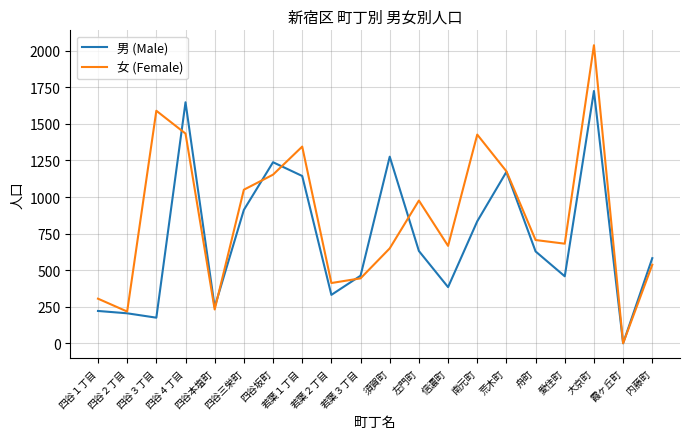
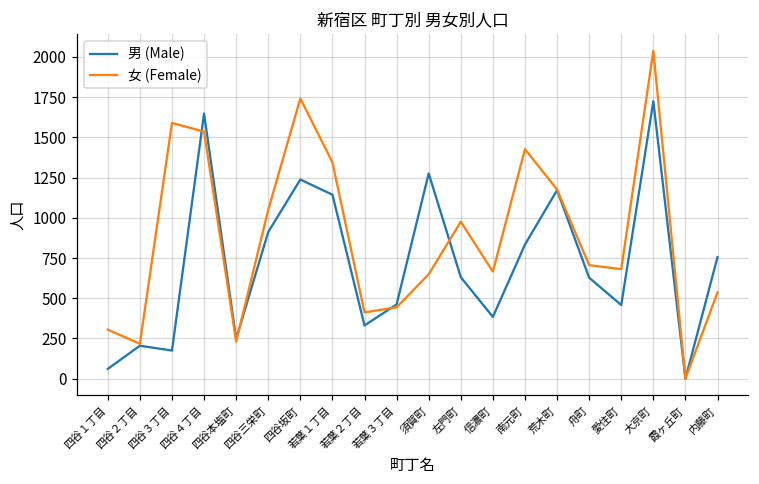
  {
    "男 (Male)": {
-     "四谷１丁目": 220,
+     "四谷１丁目": 60,
      "四谷３丁目": 180,
      "四谷４丁目": 1650,
      "四谷三栄町": 910,
      "四谷坂町": 1240,
      "若葉１丁目": 1140,
      "若葉２丁目": 330,
      "若葉３丁目": 460,
      "須賀町": 1280,
      "左門町": 630,
      "信濃町": 380,
      "南元町": 830,
      "舟町": 630,
      "愛住町": 460,
      "大京町": 1730,
-     "内藤町": 580
+     "内藤町": 760
    },
    "女 (Female)": {
      "四谷１丁目": 310,
      "四谷３丁目": 1590,
-     "四谷４丁目": 1430,
+     "四谷４丁目": 1540,
      "四谷三栄町": 1050,
-     "四谷坂町": 1150,
+     "四谷坂町": 1740,
      "若葉１丁目": 1350,
      "若葉２丁目": 410,
      "若葉３丁目": 440,
      "須賀町": 650,
      "左門町": 980,
      "信濃町": 670,
      "南元町": 1430,
      "舟町": 710,
      "愛住町": 680,
      "大京町": 2040,
      "内藤町": 540
    }
  }
